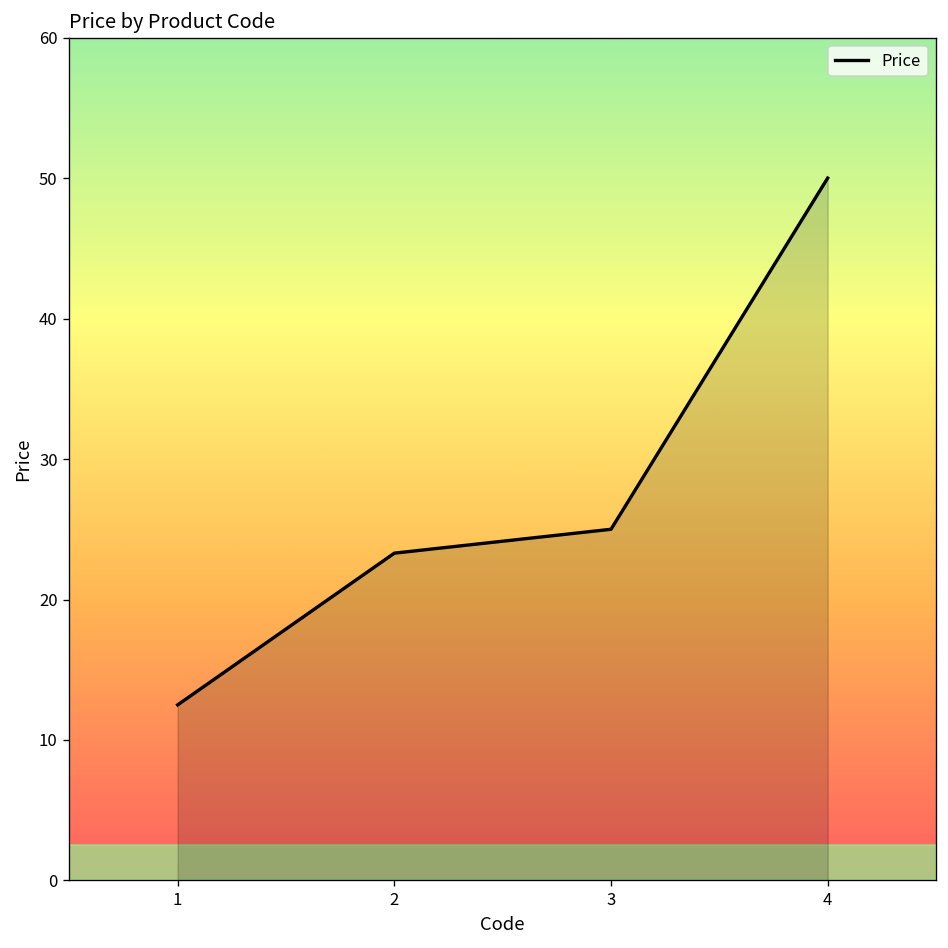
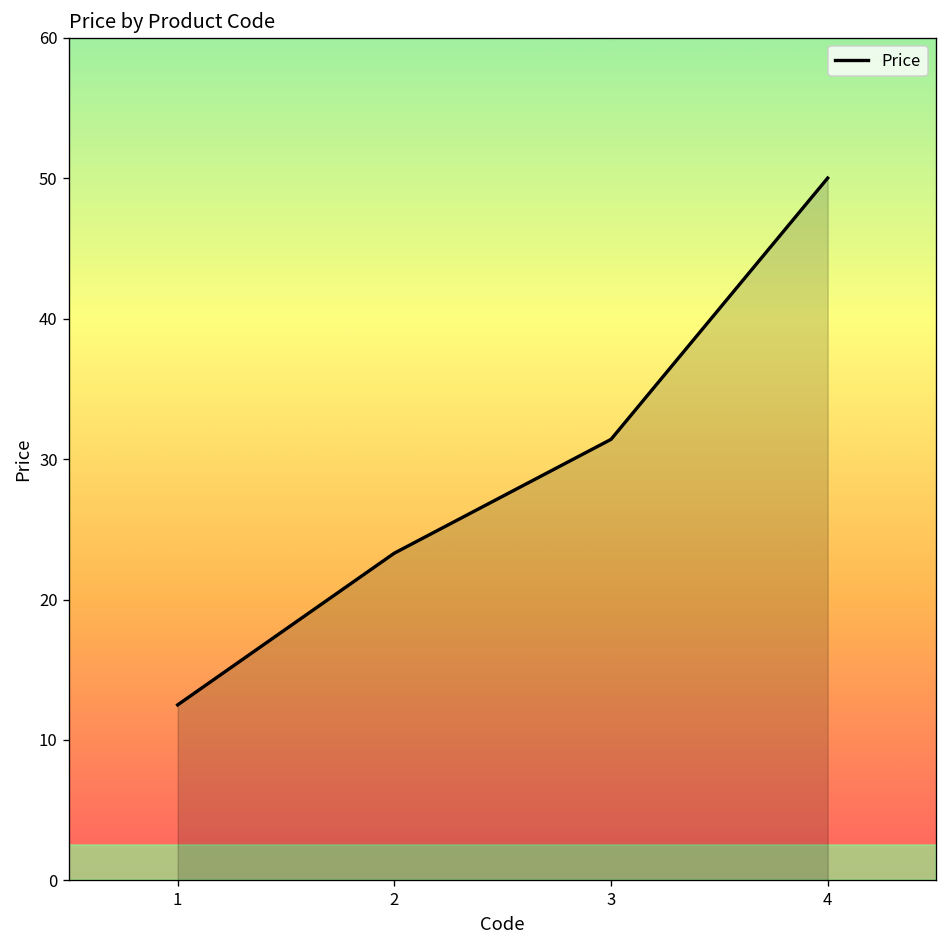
  {
    "1": 12.5,
    "2": 23.3,
-   "3": 25.0,
+   "3": 31.4,
    "4": 50.0
  }
